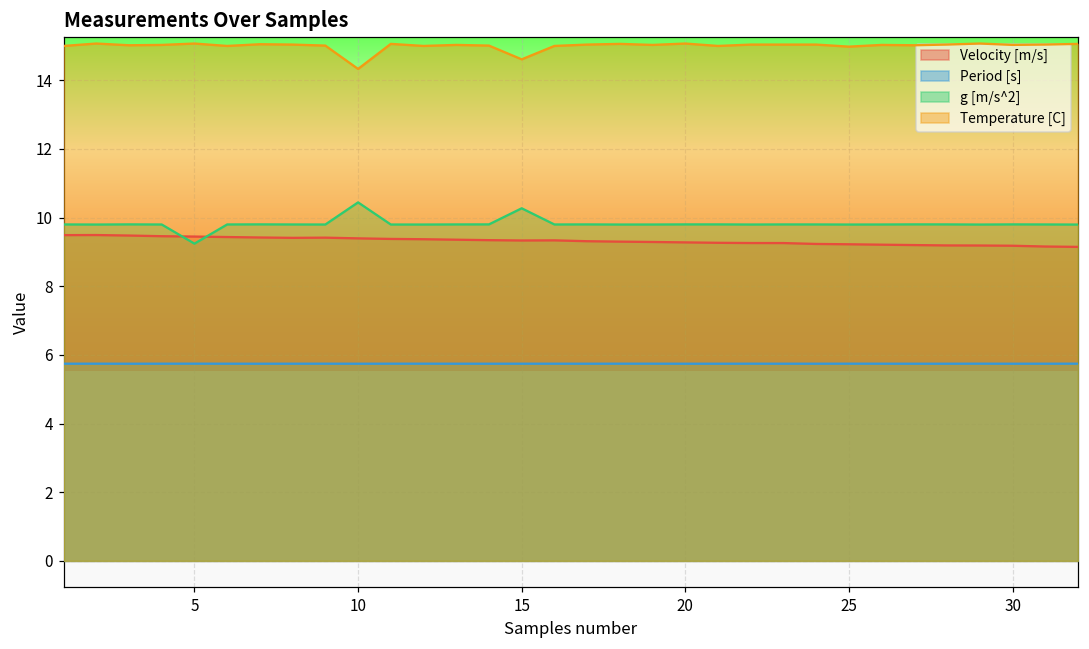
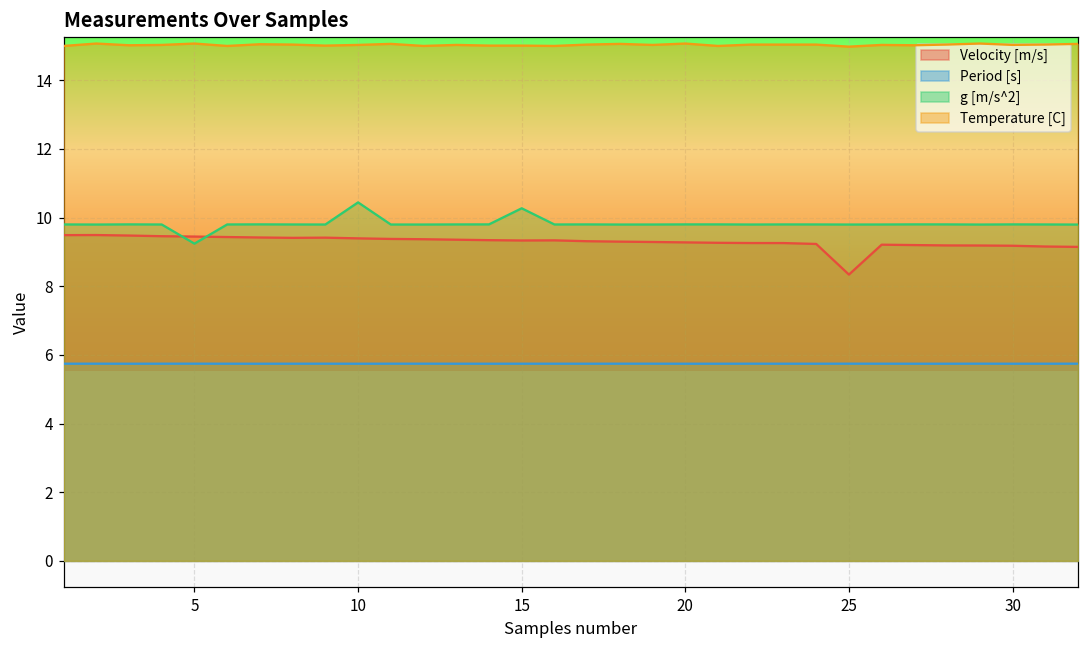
  {
    "Velocity [m/s]": {
      "5": 9.4,
      "10": 9.4,
      "15": 9.3,
      "20": 9.3,
-     "25": 9.2,
+     "25": 8.3,
      "30": 9.2
    },
    "Period [s]": {
      "5": 5.7,
      "10": 5.7,
      "15": 5.7,
      "20": 5.7,
      "25": 5.7,
      "30": 5.7
    },
    "g [m/s^2]": {
      "5": 9.2,
      "10": 10.4,
      "15": 10.3,
      "20": 9.8,
      "25": 9.8,
      "30": 9.8
    },
    "Temperature [C]": {
      "5": 15.1,
-     "10": 14.3,
-     "15": 14.6,
+     "10": 15.0,
+     "15": 15.0,
      "20": 15.1,
      "25": 15.0
    }
  }
